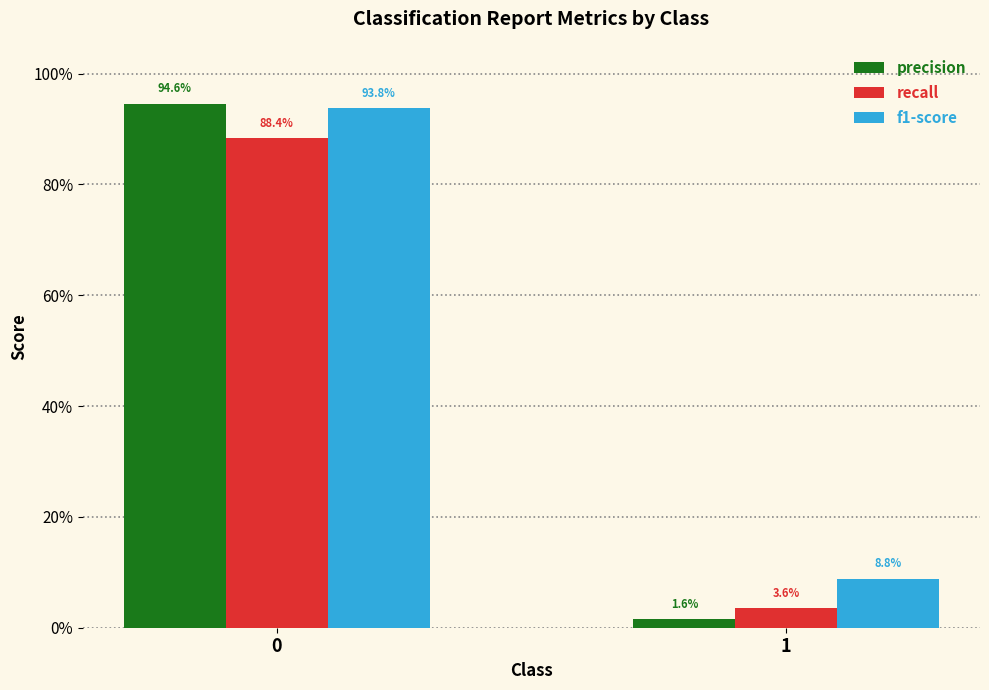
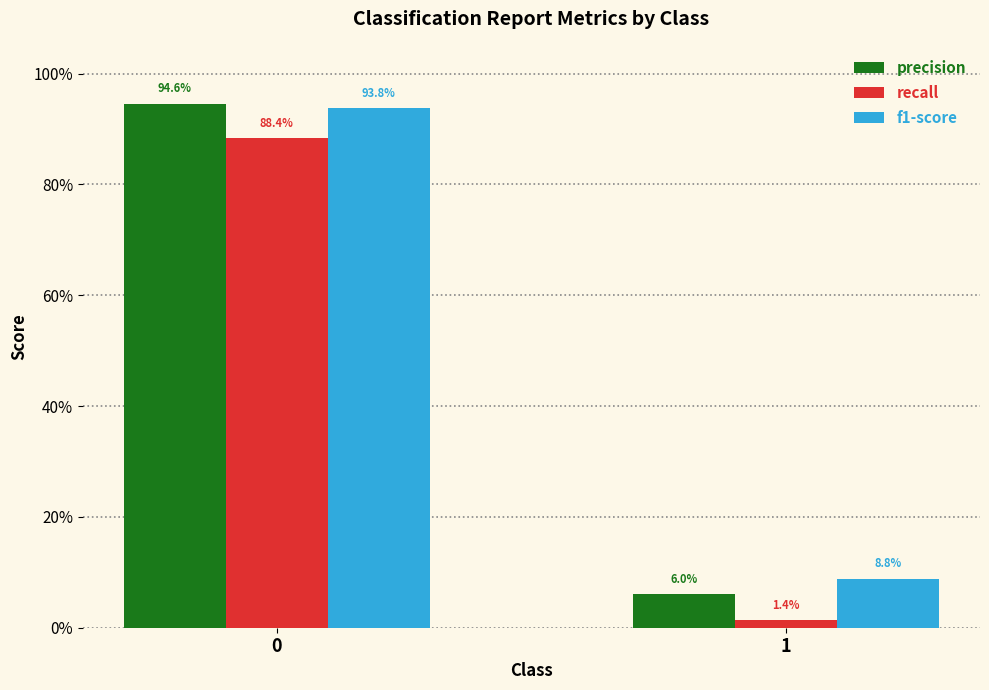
  {
    "precision": {
      "0": "94.6%",
-     "1": "1.6%"
+     "1": "6.0%"
    },
    "recall": {
      "0": "88.4%",
-     "1": "3.6%"
+     "1": "1.4%"
    },
    "f1-score": {
      "0": "93.8%",
      "1": "8.8%"
    }
  }
